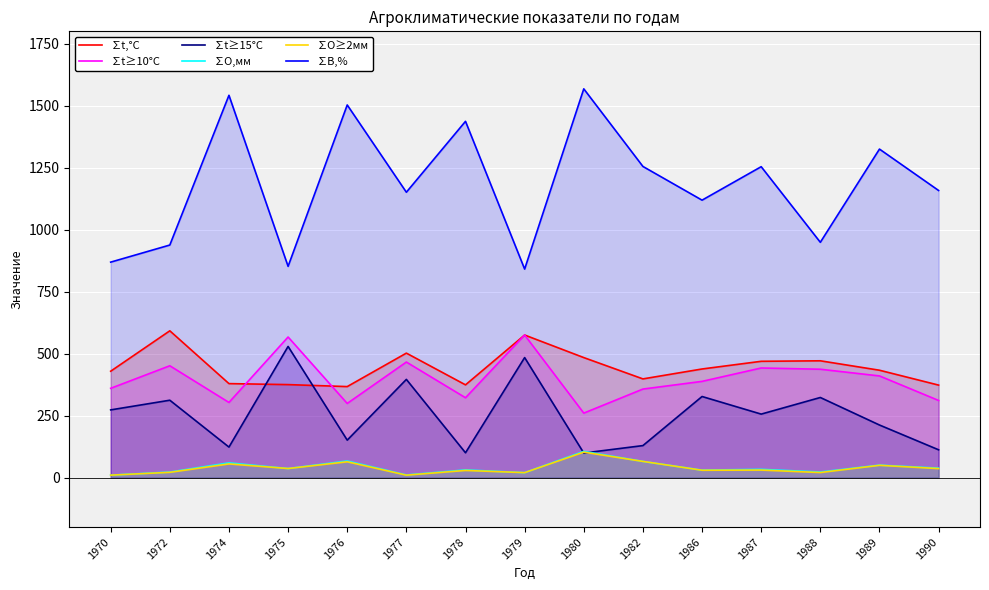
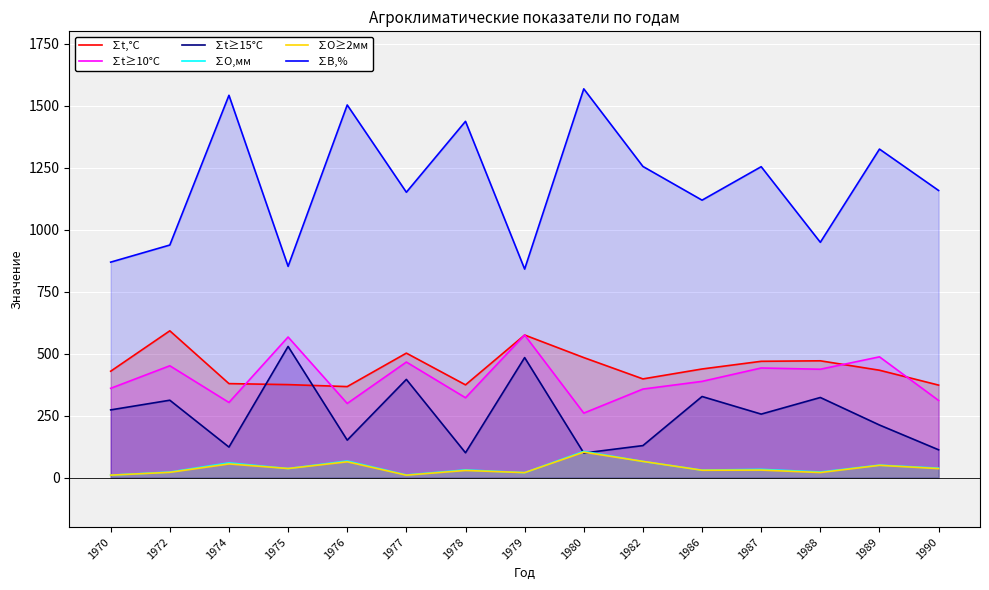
  {
    "∑t,°C": {
      "1970": 430,
      "1972": 590,
      "1974": 380,
      "1975": 380,
      "1976": 370,
      "1977": 500,
      "1978": 370,
      "1980": 480,
      "1982": 400,
      "1986": 440,
      "1987": 470,
      "1988": 470,
      "1989": 430,
      "1990": 370
    },
    "∑t≥10°C": {
      "1970": 360,
      "1972": 450,
      "1974": 300,
      "1975": 570,
      "1976": 300,
      "1977": 470,
      "1978": 320,
      "1980": 260,
      "1982": 360,
      "1986": 390,
      "1987": 440,
      "1988": 440,
-     "1989": 410,
+     "1989": 490,
      "1990": 310
    },
    "∑t≥15°C": {
      "1970": 270,
      "1972": 310,
      "1974": 120,
      "1975": 530,
      "1976": 150,
      "1977": 400,
      "1978": 100,
      "1979": 480,
      "1982": 130,
      "1986": 330,
      "1987": 260,
      "1988": 320,
      "1989": 210,
      "1990": 110
    },
    "∑В,%": {
      "1970": 870,
      "1972": 940,
      "1974": 1540,
      "1975": 850,
      "1976": 1500,
      "1977": 1150,
      "1978": 1440,
      "1979": 840,
      "1980": 1570,
      "1982": 1260,
      "1986": 1120,
      "1987": 1250,
      "1988": 950,
      "1989": 1330,
      "1990": 1160
    }
  }
